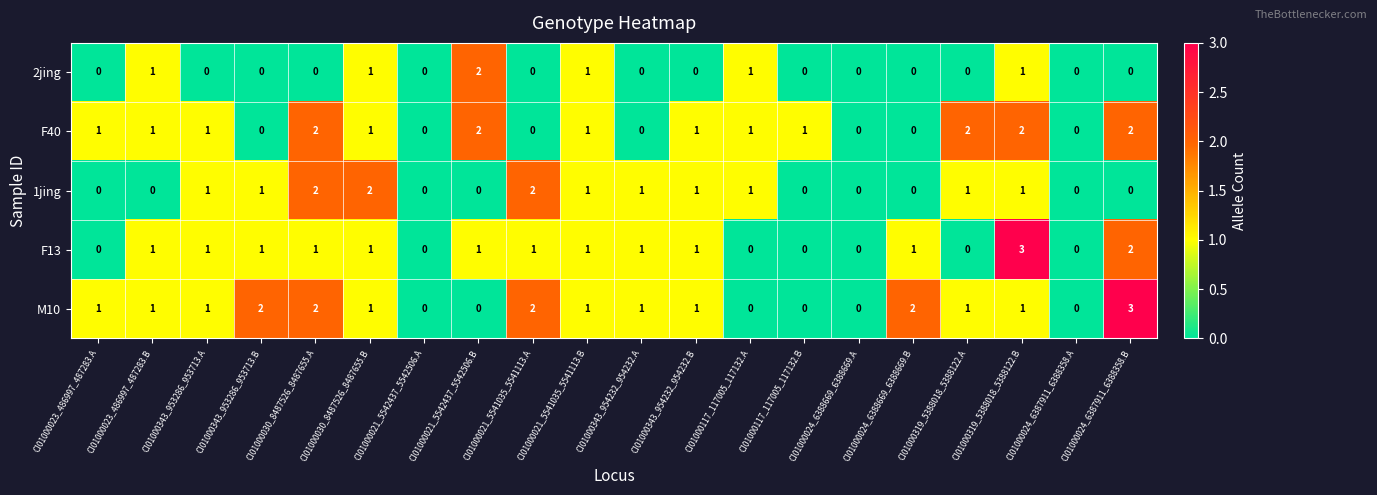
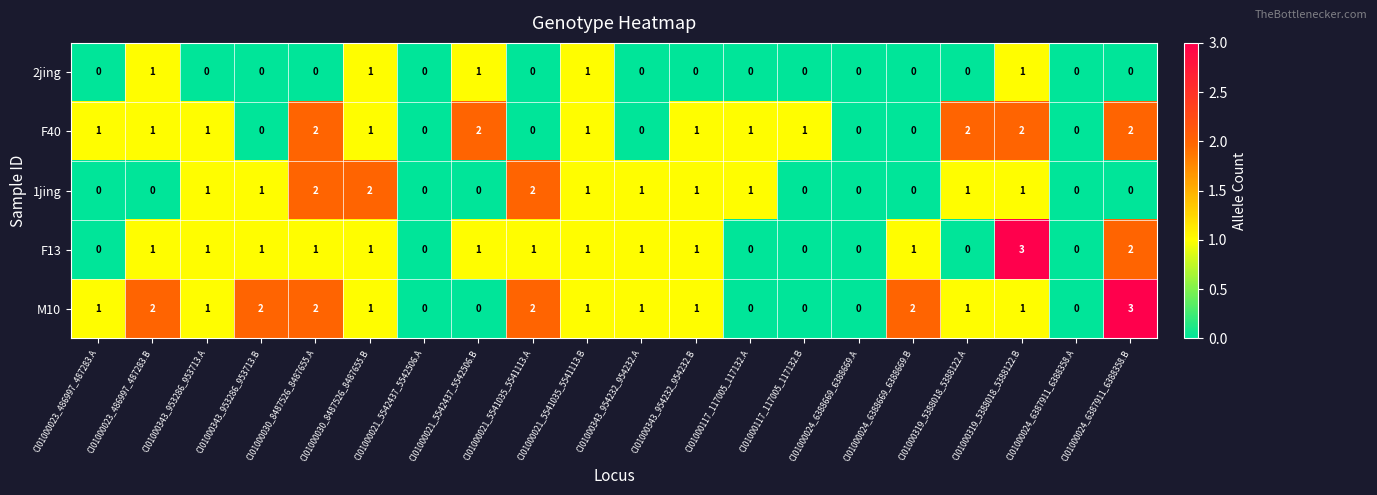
  {
    "2jing": {
      "CI01000023_486997_487283.A": 0,
      "CI01000023_486997_487283.B": 1,
      "CI01000343_953286_953713.A": 0,
      "CI01000343_953286_953713.B": 0,
      "CI01000030_8487526_8487655.A": 0,
      "CI01000030_8487526_8487655.B": 1,
      "CI01000021_5542437_5542506.A": 0,
-     "CI01000021_5542437_5542506.B": 2,
+     "CI01000021_5542437_5542506.B": 1,
      "CI01000021_5541035_5541113.A": 0,
      "CI01000021_5541035_5541113.B": 1,
      "CI01000343_954232_954232.A": 0,
      "CI01000343_954232_954232.B": 0,
-     "CI01000117_117005_117132.A": 1,
+     "CI01000117_117005_117132.A": 0,
      "CI01000117_117005_117132.B": 0,
      "CI01000024_6388669_6388669.A": 0,
      "CI01000024_6388669_6388669.B": 0,
      "CI01000319_5388018_5388122.A": 0,
      "CI01000319_5388018_5388122.B": 1,
      "CI01000024_6387911_6388358.A": 0,
      "CI01000024_6387911_6388358.B": 0
    },
    "F40": {
      "CI01000023_486997_487283.A": 1,
      "CI01000023_486997_487283.B": 1,
      "CI01000343_953286_953713.A": 1,
      "CI01000343_953286_953713.B": 0,
      "CI01000030_8487526_8487655.A": 2,
      "CI01000030_8487526_8487655.B": 1,
      "CI01000021_5542437_5542506.A": 0,
      "CI01000021_5542437_5542506.B": 2,
      "CI01000021_5541035_5541113.A": 0,
      "CI01000021_5541035_5541113.B": 1,
      "CI01000343_954232_954232.A": 0,
      "CI01000343_954232_954232.B": 1,
      "CI01000117_117005_117132.A": 1,
      "CI01000117_117005_117132.B": 1,
      "CI01000024_6388669_6388669.A": 0,
      "CI01000024_6388669_6388669.B": 0,
      "CI01000319_5388018_5388122.A": 2,
      "CI01000319_5388018_5388122.B": 2,
      "CI01000024_6387911_6388358.A": 0,
      "CI01000024_6387911_6388358.B": 2
    },
    "1jing": {
      "CI01000023_486997_487283.A": 0,
      "CI01000023_486997_487283.B": 0,
      "CI01000343_953286_953713.A": 1,
      "CI01000343_953286_953713.B": 1,
      "CI01000030_8487526_8487655.A": 2,
      "CI01000030_8487526_8487655.B": 2,
      "CI01000021_5542437_5542506.A": 0,
      "CI01000021_5542437_5542506.B": 0,
      "CI01000021_5541035_5541113.A": 2,
      "CI01000021_5541035_5541113.B": 1,
      "CI01000343_954232_954232.A": 1,
      "CI01000343_954232_954232.B": 1,
      "CI01000117_117005_117132.A": 1,
      "CI01000117_117005_117132.B": 0,
      "CI01000024_6388669_6388669.A": 0,
      "CI01000024_6388669_6388669.B": 0,
      "CI01000319_5388018_5388122.A": 1,
      "CI01000319_5388018_5388122.B": 1,
      "CI01000024_6387911_6388358.A": 0,
      "CI01000024_6387911_6388358.B": 0
    },
    "F13": {
      "CI01000023_486997_487283.A": 0,
      "CI01000023_486997_487283.B": 1,
      "CI01000343_953286_953713.A": 1,
      "CI01000343_953286_953713.B": 1,
      "CI01000030_8487526_8487655.A": 1,
      "CI01000030_8487526_8487655.B": 1,
      "CI01000021_5542437_5542506.A": 0,
      "CI01000021_5542437_5542506.B": 1,
      "CI01000021_5541035_5541113.A": 1,
      "CI01000021_5541035_5541113.B": 1,
      "CI01000343_954232_954232.A": 1,
      "CI01000343_954232_954232.B": 1,
      "CI01000117_117005_117132.A": 0,
      "CI01000117_117005_117132.B": 0,
      "CI01000024_6388669_6388669.A": 0,
      "CI01000024_6388669_6388669.B": 1,
      "CI01000319_5388018_5388122.A": 0,
      "CI01000319_5388018_5388122.B": 3,
      "CI01000024_6387911_6388358.A": 0,
      "CI01000024_6387911_6388358.B": 2
    },
    "M10": {
      "CI01000023_486997_487283.A": 1,
-     "CI01000023_486997_487283.B": 1,
+     "CI01000023_486997_487283.B": 2,
      "CI01000343_953286_953713.A": 1,
      "CI01000343_953286_953713.B": 2,
      "CI01000030_8487526_8487655.A": 2,
      "CI01000030_8487526_8487655.B": 1,
      "CI01000021_5542437_5542506.A": 0,
      "CI01000021_5542437_5542506.B": 0,
      "CI01000021_5541035_5541113.A": 2,
      "CI01000021_5541035_5541113.B": 1,
      "CI01000343_954232_954232.A": 1,
      "CI01000343_954232_954232.B": 1,
      "CI01000117_117005_117132.A": 0,
      "CI01000117_117005_117132.B": 0,
      "CI01000024_6388669_6388669.A": 0,
      "CI01000024_6388669_6388669.B": 2,
      "CI01000319_5388018_5388122.A": 1,
      "CI01000319_5388018_5388122.B": 1,
      "CI01000024_6387911_6388358.A": 0,
      "CI01000024_6387911_6388358.B": 3
    }
  }
